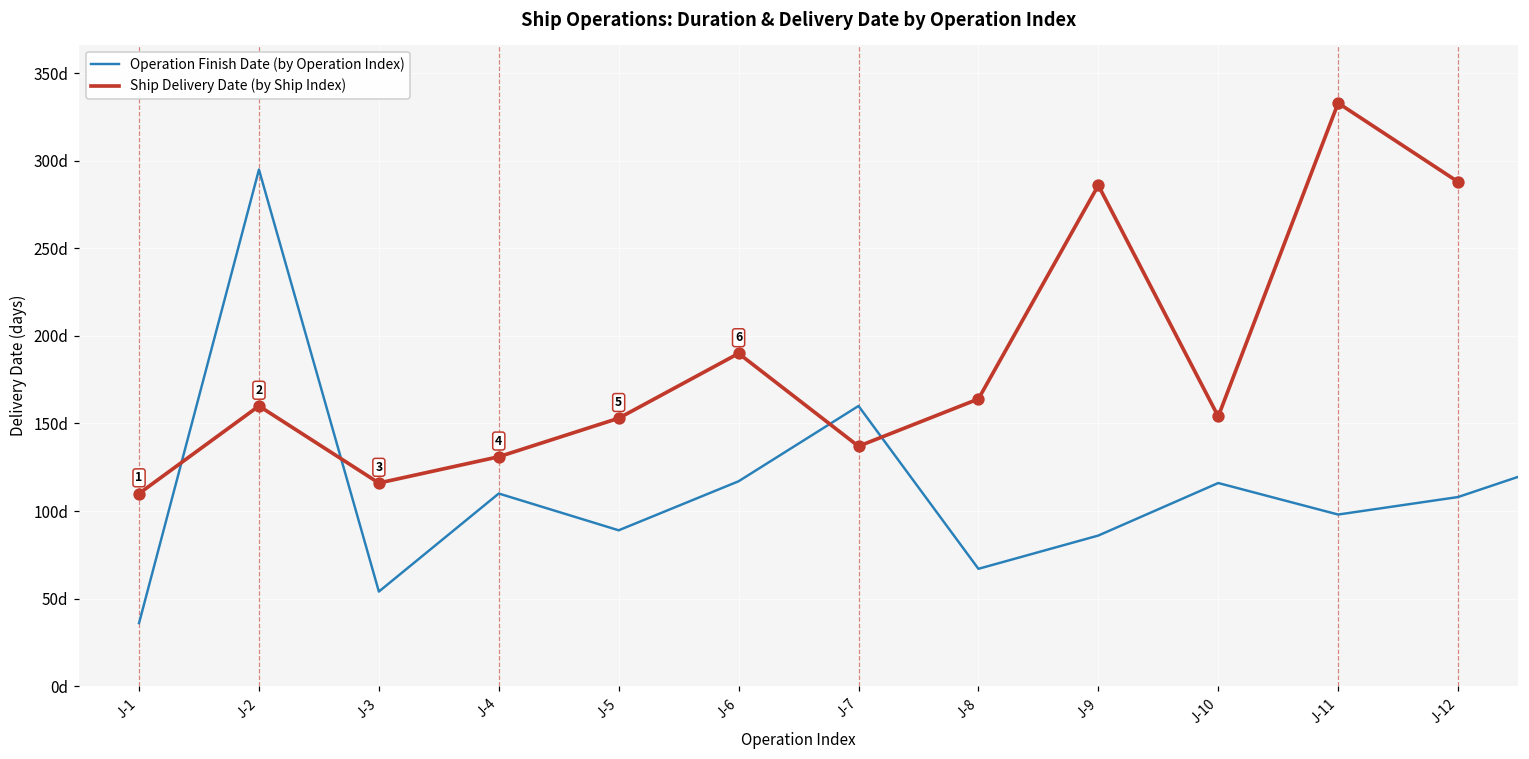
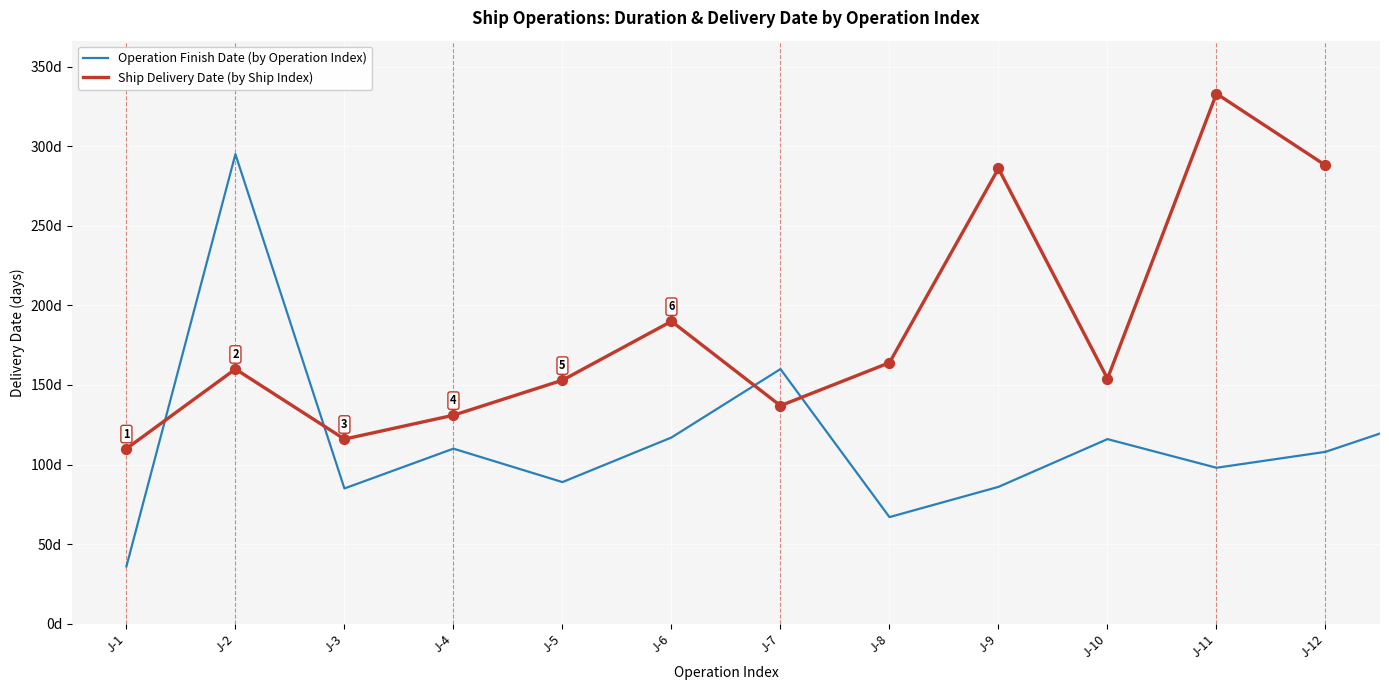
  {
    "Operation Finish Date (by Operation Index)": {
      "J-1": "36d",
      "J-2": "295d",
-     "J-3": "54d"
+     "J-3": "85d"
    }
  }
